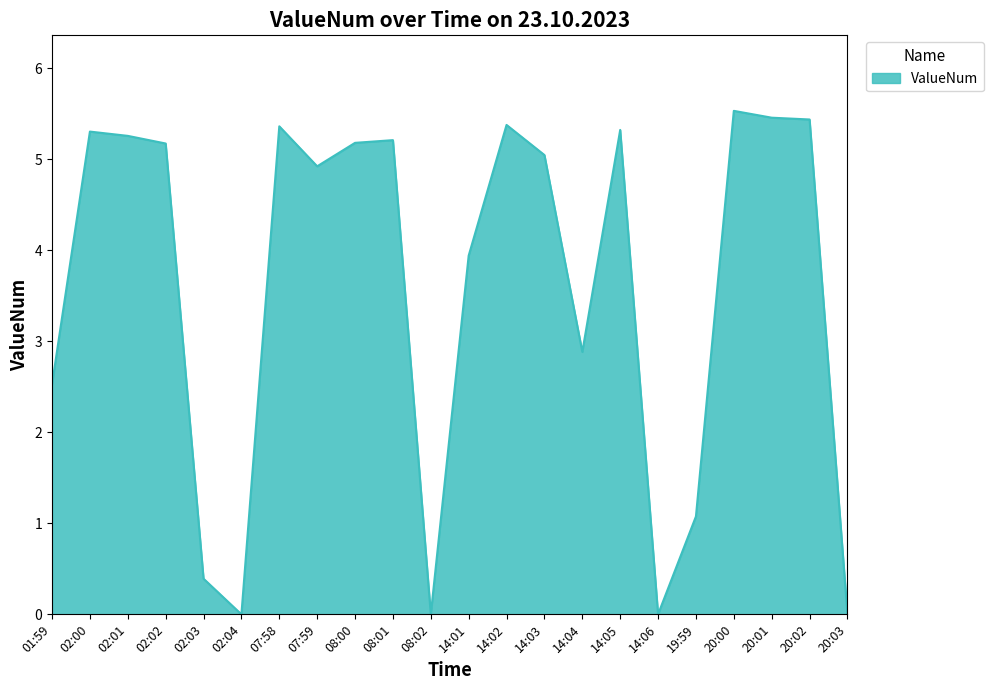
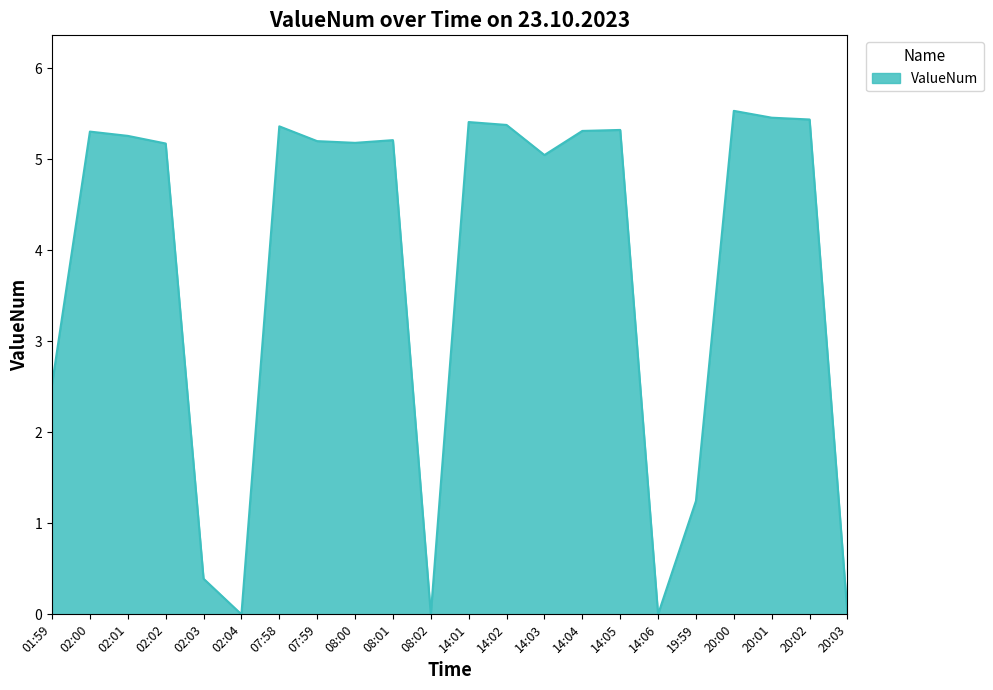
  {
    "01:59": 2.5,
    "02:00": 5.3,
    "02:01": 5.3,
    "02:02": 5.2,
    "02:03": 0.4,
    "02:04": 0.0,
    "07:58": 5.4,
-   "07:59": 4.9,
+   "07:59": 5.2,
    "08:00": 5.2,
    "08:01": 5.2,
    "08:02": 0.0,
-   "14:01": 3.9,
+   "14:01": 5.4,
    "14:02": 5.4,
    "14:03": 5.0,
-   "14:04": 2.9,
+   "14:04": 5.3,
    "14:05": 5.3,
    "14:06": 0.0,
-   "19:59": 1.1,
+   "19:59": 1.2,
    "20:00": 5.5,
    "20:01": 5.5,
    "20:02": 5.4,
    "20:03": 0.0
  }
